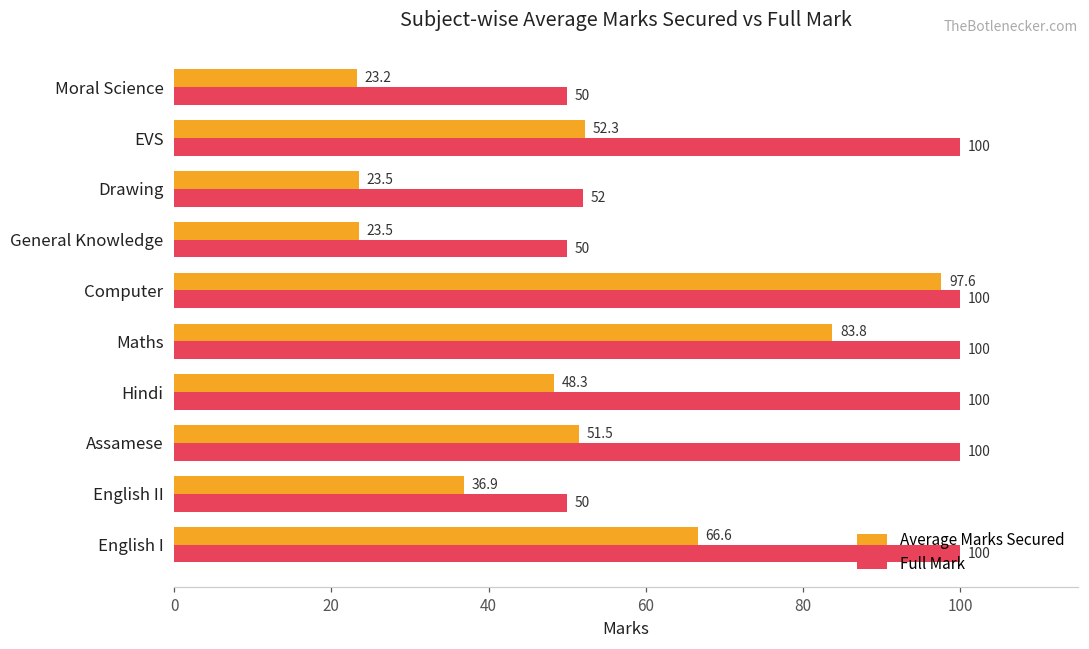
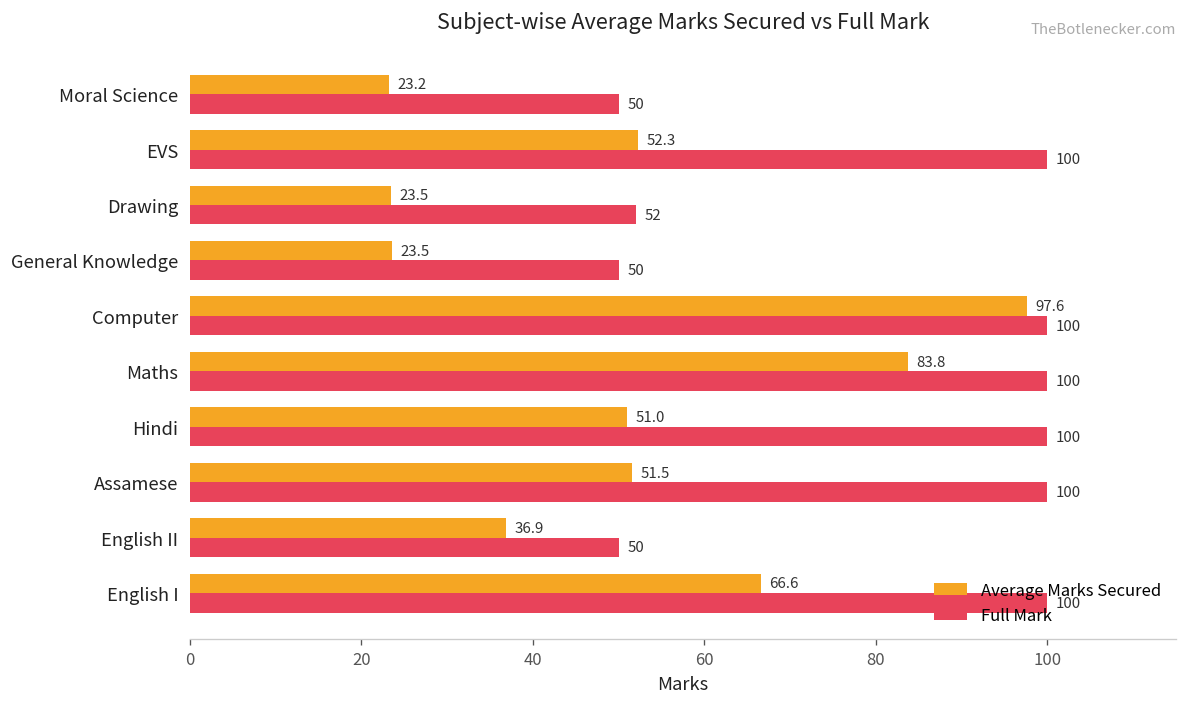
  {
    "Average Marks Secured": {
      "Moral Science": 23.2,
      "EVS": 52.3,
      "Drawing": 23.5,
      "General Knowledge": 23.5,
      "Computer": 97.6,
      "Maths": 83.8,
-     "Hindi": 48.3,
+     "Hindi": 51.0,
      "Assamese": 51.5,
      "English II": 36.9,
      "English I": 66.6
    },
    "Full Mark": {
      "Moral Science": 50,
      "EVS": 100,
      "Drawing": 52,
      "General Knowledge": 50,
      "Computer": 100,
      "Maths": 100,
      "Hindi": 100,
      "Assamese": 100,
      "English II": 50,
      "English I": 100
    }
  }
